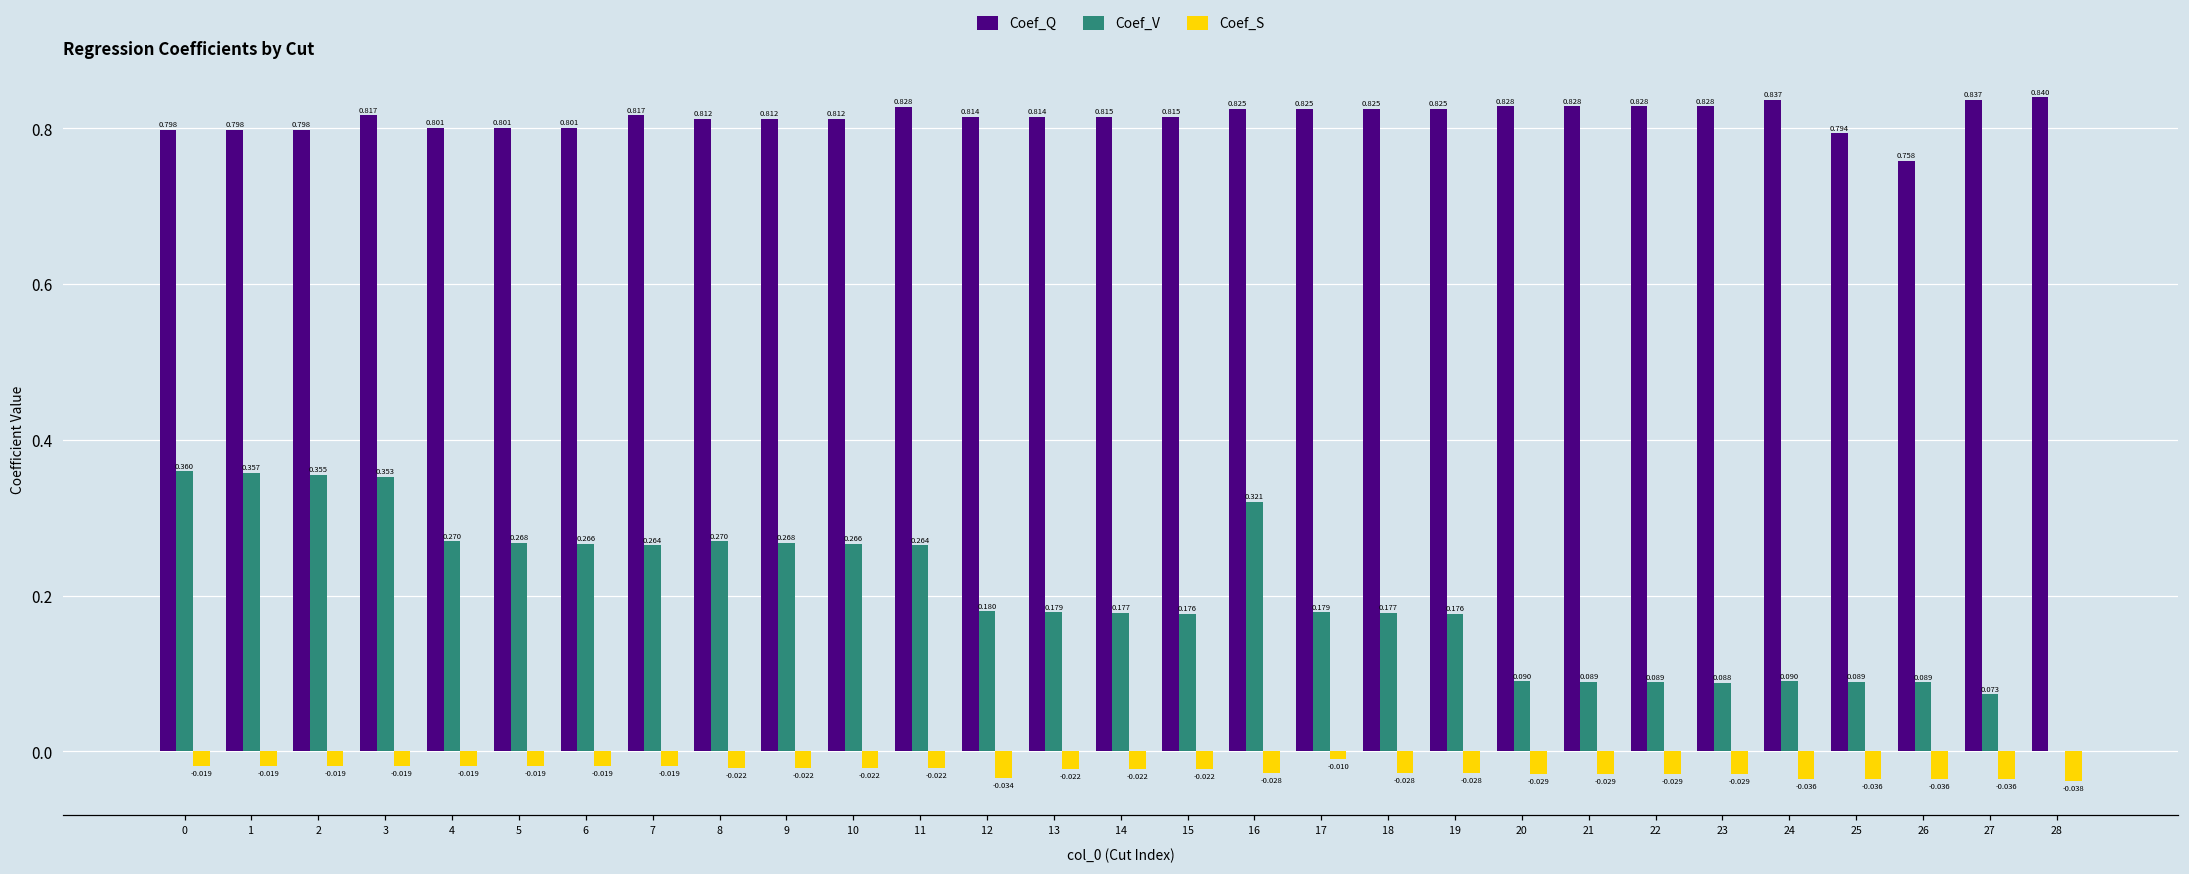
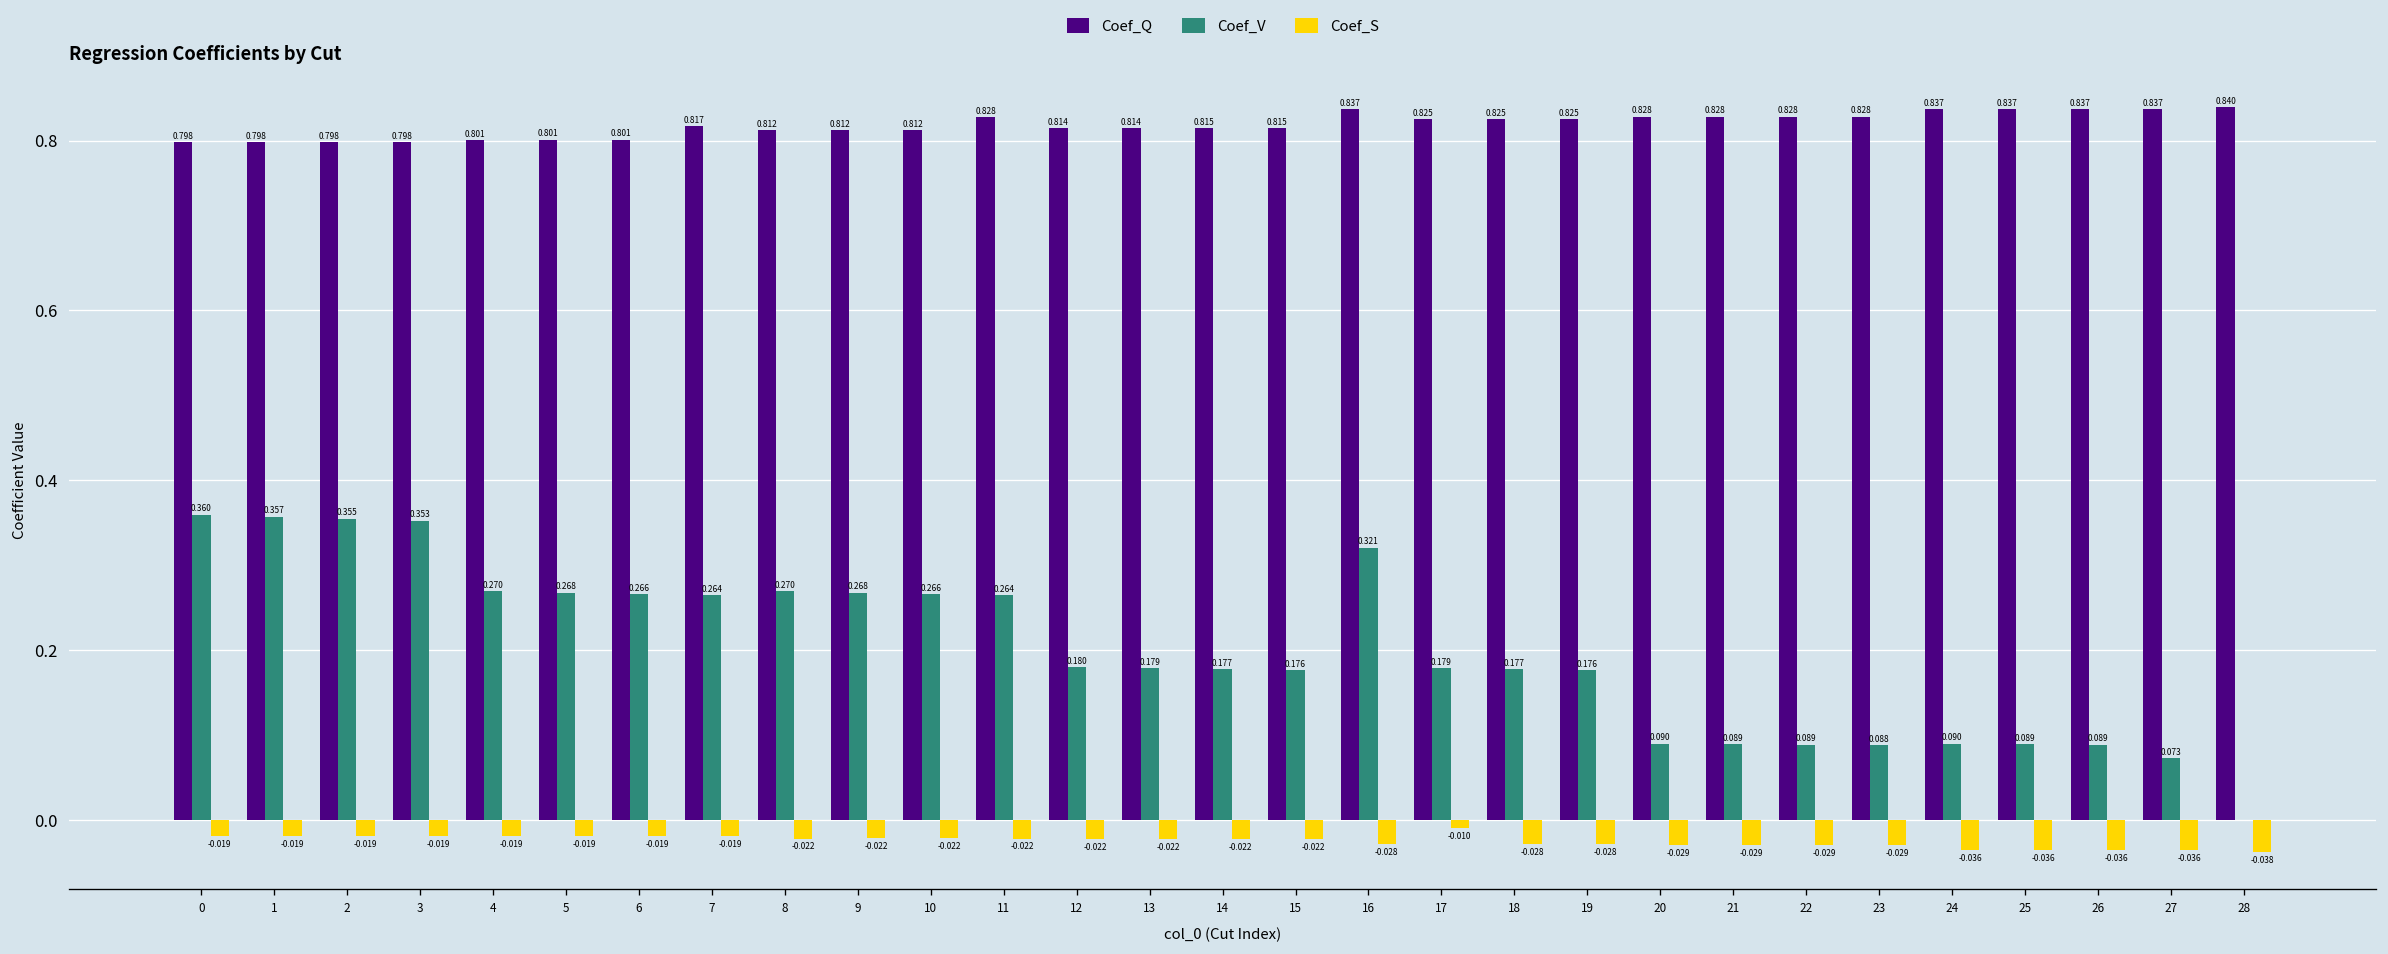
  {
    "Coef_Q": {
      "0": 0.798,
      "1": 0.798,
      "2": 0.798,
-     "3": 0.817,
+     "3": 0.798,
      "4": 0.801,
      "5": 0.801,
      "6": 0.801,
      "7": 0.817,
      "8": 0.812,
      "9": 0.812,
      "10": 0.812,
      "11": 0.828,
      "12": 0.814,
      "13": 0.814,
      "14": 0.815,
      "15": 0.815,
-     "16": 0.825,
+     "16": 0.837,
      "17": 0.825,
      "18": 0.825,
      "19": 0.825,
      "20": 0.828,
      "21": 0.828,
      "22": 0.828,
      "23": 0.828,
      "24": 0.837,
-     "25": 0.794,
-     "26": 0.758,
+     "25": 0.837,
+     "26": 0.837,
      "27": 0.837,
      "28": 0.840
    },
    "Coef_V": {
      "0": 0.360,
      "1": 0.357,
      "2": 0.355,
      "3": 0.353,
      "4": 0.270,
      "5": 0.268,
      "6": 0.266,
      "7": 0.264,
      "8": 0.270,
      "9": 0.268,
      "10": 0.266,
      "11": 0.264,
      "12": 0.180,
      "13": 0.179,
      "14": 0.177,
      "15": 0.176,
      "16": 0.321,
      "17": 0.179,
      "18": 0.177,
      "19": 0.176,
      "20": 0.090,
      "21": 0.089,
      "22": 0.089,
      "23": 0.088,
      "24": 0.090,
      "25": 0.089,
      "26": 0.089,
      "27": 0.073
    },
    "Coef_S": {
      "0": -0.019,
      "1": -0.019,
      "2": -0.019,
      "3": -0.019,
      "4": -0.019,
      "5": -0.019,
      "6": -0.019,
      "7": -0.019,
      "8": -0.022,
      "9": -0.022,
      "10": -0.022,
      "11": -0.022,
-     "12": -0.034,
+     "12": -0.022,
      "13": -0.022,
      "14": -0.022,
      "15": -0.022,
      "16": -0.028,
      "17": -0.010,
      "18": -0.028,
      "19": -0.028,
      "20": -0.029,
      "21": -0.029,
      "22": -0.029,
      "23": -0.029,
      "24": -0.036,
      "25": -0.036,
      "26": -0.036,
      "27": -0.036,
      "28": -0.038
    }
  }
